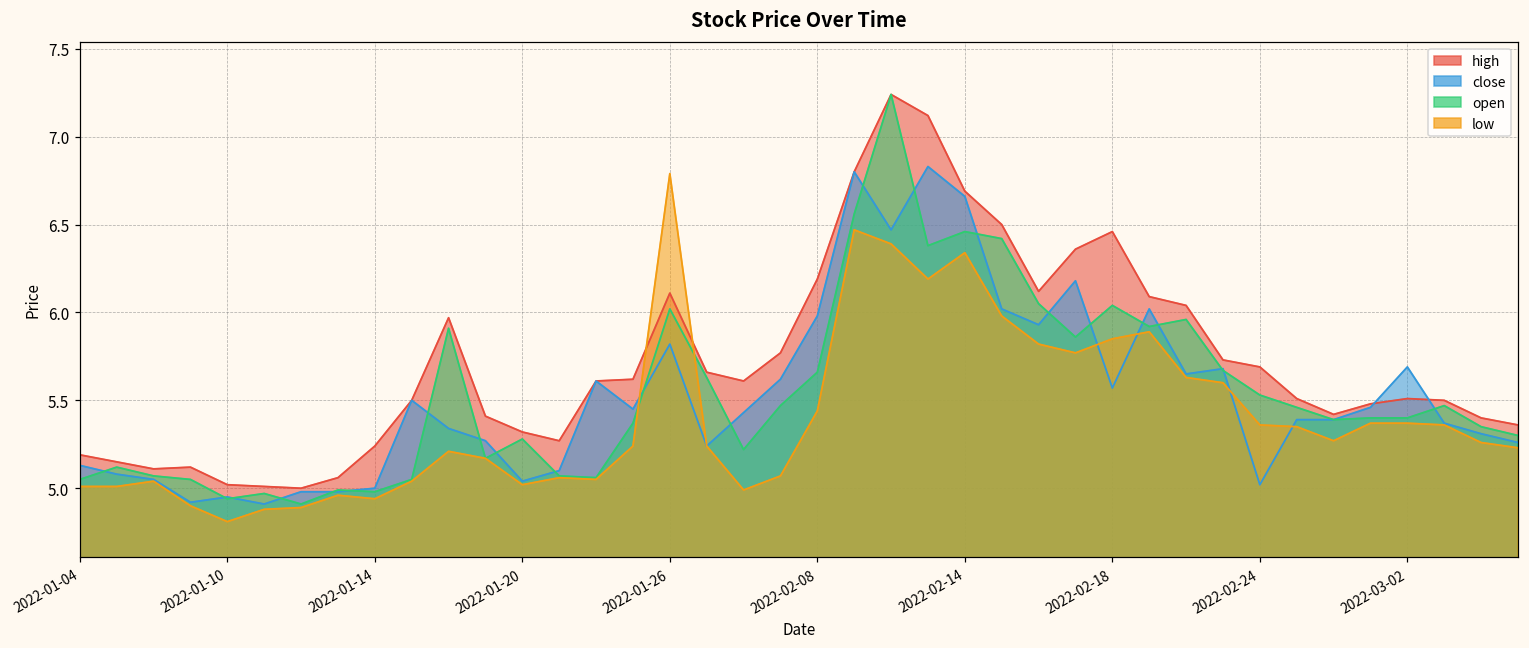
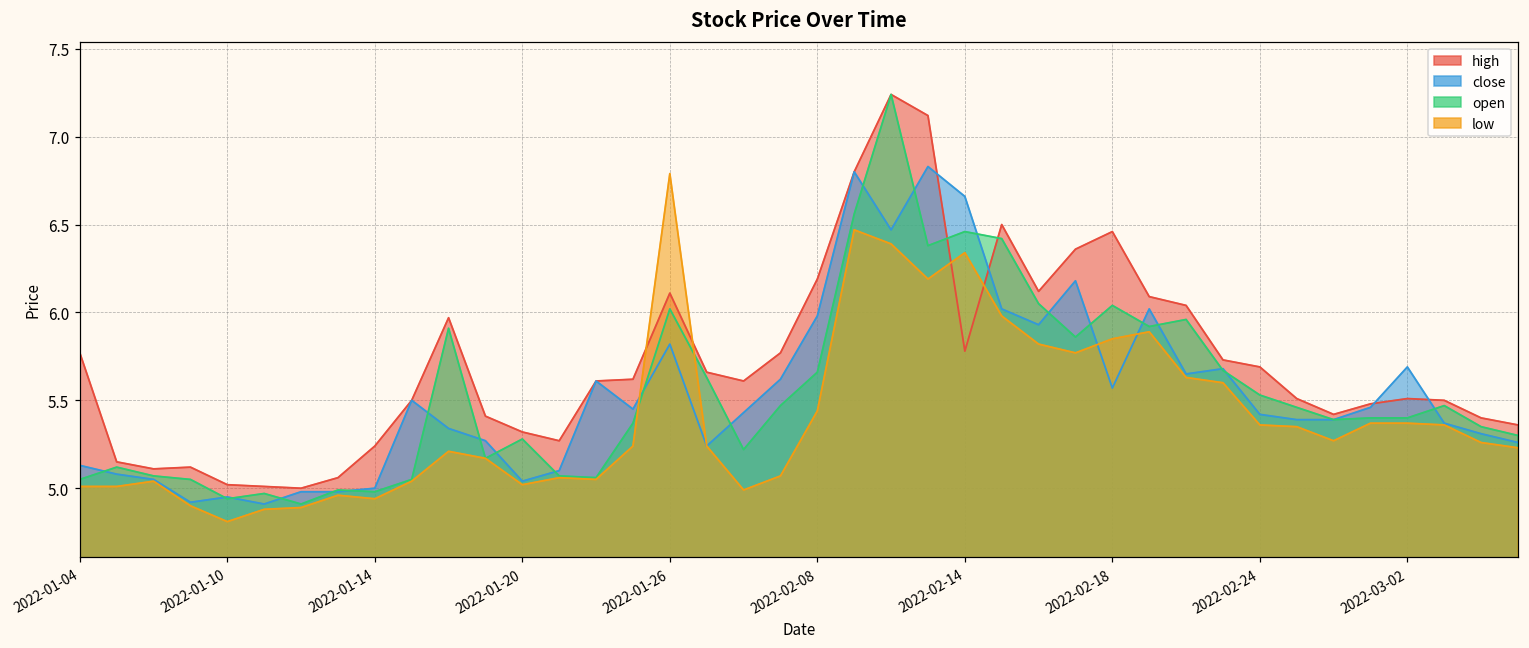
  {
    "high": {
-     "2022-01-04": 5.19,
+     "2022-01-04": 5.77,
      "2022-01-10": 5.02,
      "2022-01-14": 5.24,
      "2022-01-20": 5.32,
      "2022-01-26": 6.11,
      "2022-02-08": 6.19,
-     "2022-02-14": 6.69,
+     "2022-02-14": 5.78,
      "2022-02-18": 6.46,
      "2022-02-24": 5.69,
      "2022-03-02": 5.51
    },
    "close": {
      "2022-01-04": 5.13,
      "2022-01-14": 5.00,
      "2022-01-20": 5.04,
      "2022-01-26": 5.82,
      "2022-02-08": 5.98,
      "2022-02-14": 6.66,
      "2022-02-18": 5.57,
-     "2022-02-24": 5.02,
+     "2022-02-24": 5.42,
      "2022-03-02": 5.69
    },
    "open": {
      "2022-01-04": 5.05,
      "2022-01-14": 4.98,
      "2022-01-20": 5.28,
      "2022-01-26": 6.02,
      "2022-02-08": 5.66,
      "2022-02-14": 6.46,
      "2022-02-18": 6.04,
      "2022-02-24": 5.53,
      "2022-03-02": 5.40
    },
    "low": {
      "2022-01-04": 5.01,
      "2022-01-10": 4.81,
      "2022-01-14": 4.94,
      "2022-01-20": 5.02,
      "2022-01-26": 6.79,
      "2022-02-08": 5.44,
      "2022-02-14": 6.34,
      "2022-02-18": 5.85,
      "2022-02-24": 5.36,
      "2022-03-02": 5.37
    }
  }
